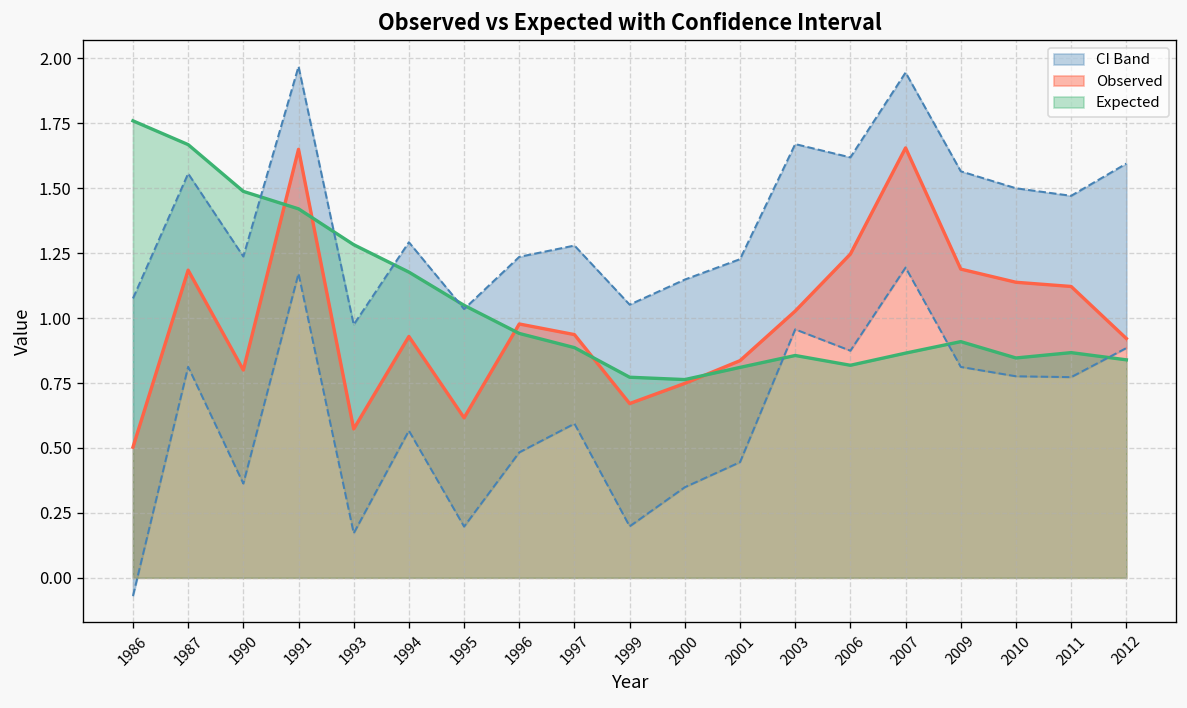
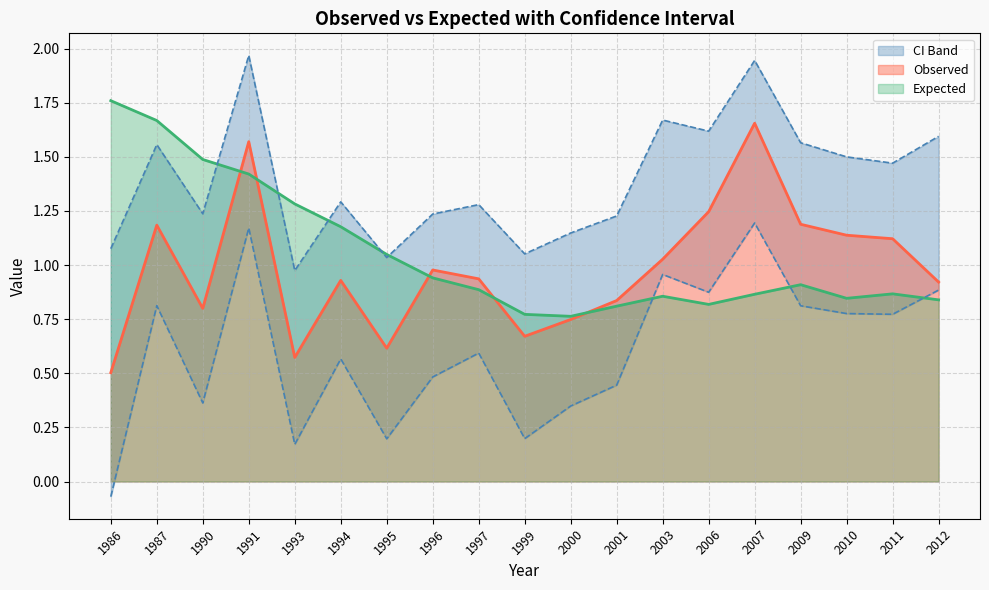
  {
    "Observed": {
      "1986": 0.50,
      "1987": 1.18,
      "1990": 0.80,
-     "1991": 1.65,
+     "1991": 1.57,
      "1993": 0.57,
      "1994": 0.93,
      "1995": 0.62,
      "1996": 0.98,
      "1997": 0.94,
      "1999": 0.67,
      "2000": 0.75,
      "2001": 0.84,
      "2003": 1.03,
      "2006": 1.25,
      "2007": 1.66,
      "2009": 1.19,
      "2010": 1.14,
      "2011": 1.12,
      "2012": 0.92
    }
  }
